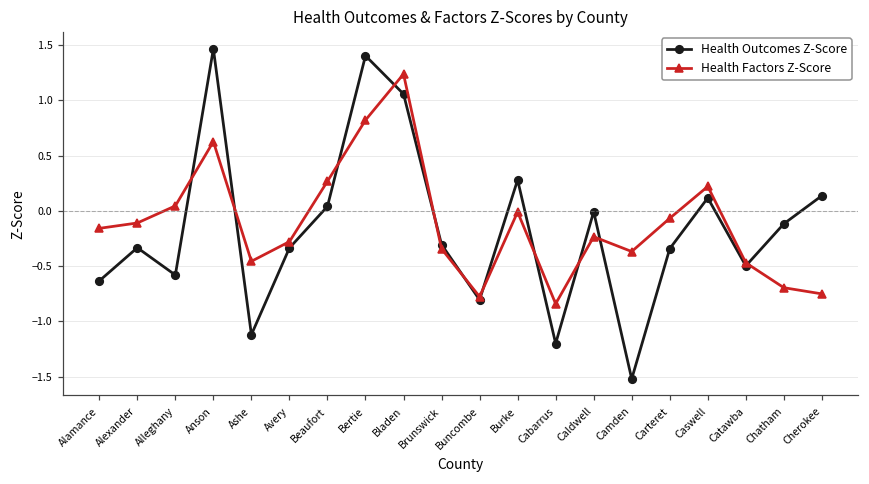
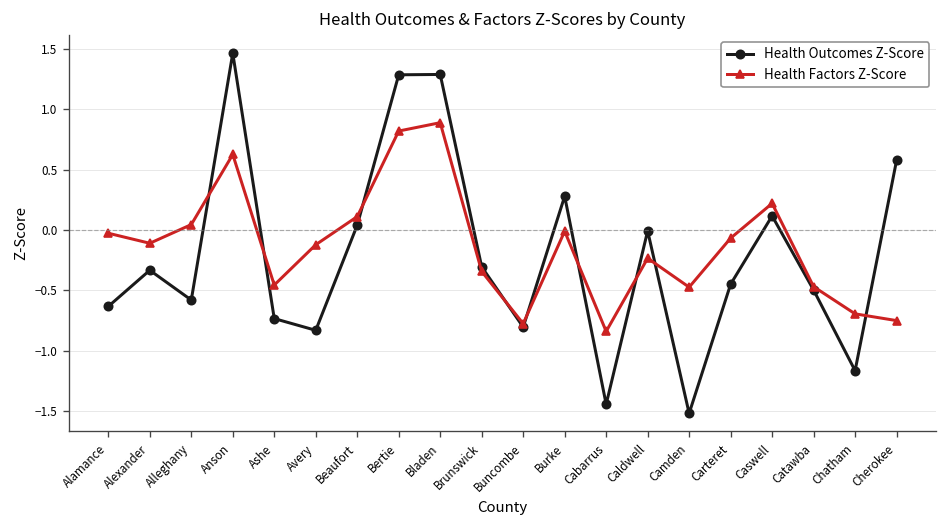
  {
    "Health Outcomes Z-Score": {
      "Alamance": -0.63,
      "Alexander": -0.33,
      "Alleghany": -0.58,
      "Anson": 1.47,
-     "Ashe": -1.12,
-     "Avery": -0.34,
+     "Ashe": -0.73,
+     "Avery": -0.83,
      "Beaufort": 0.04,
-     "Bertie": 1.40,
-     "Bladen": 1.06,
+     "Bertie": 1.29,
+     "Bladen": 1.29,
      "Brunswick": -0.30,
      "Buncombe": -0.80,
      "Burke": 0.28,
-     "Cabarrus": -1.20,
+     "Cabarrus": -1.44,
      "Caldwell": -0.01,
      "Camden": -1.52,
-     "Carteret": -0.34,
+     "Carteret": -0.45,
      "Caswell": 0.12,
      "Catawba": -0.50,
-     "Chatham": -0.12,
-     "Cherokee": 0.14
+     "Chatham": -1.17,
+     "Cherokee": 0.58
    },
    "Health Factors Z-Score": {
-     "Alamance": -0.16,
+     "Alamance": -0.03,
      "Alexander": -0.11,
      "Alleghany": 0.05,
      "Anson": 0.63,
      "Ashe": -0.46,
-     "Avery": -0.28,
-     "Beaufort": 0.27,
+     "Avery": -0.12,
+     "Beaufort": 0.11,
      "Bertie": 0.82,
-     "Bladen": 1.24,
+     "Bladen": 0.89,
      "Brunswick": -0.34,
      "Buncombe": -0.78,
      "Burke": -0.01,
      "Cabarrus": -0.84,
      "Caldwell": -0.23,
-     "Camden": -0.37,
+     "Camden": -0.47,
      "Carteret": -0.07,
      "Caswell": 0.22,
      "Catawba": -0.47,
      "Chatham": -0.69,
      "Cherokee": -0.75
    }
  }
